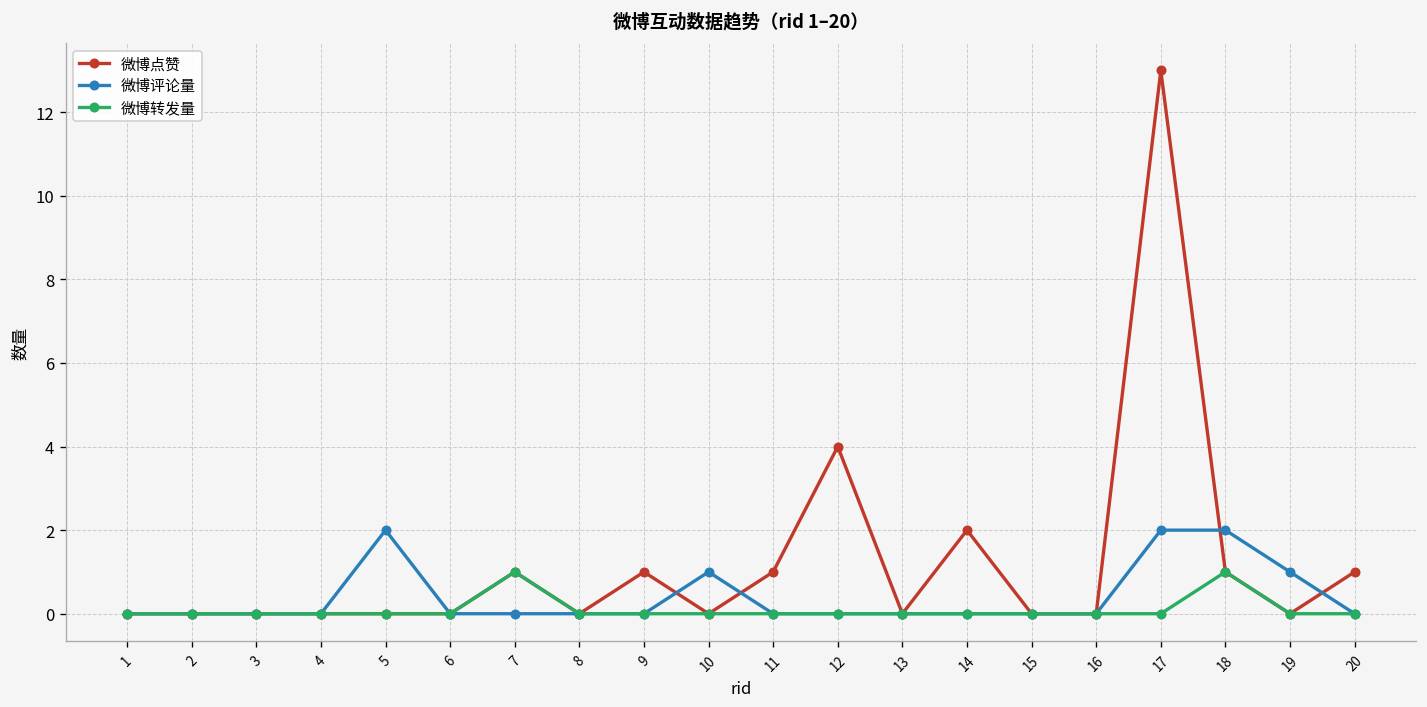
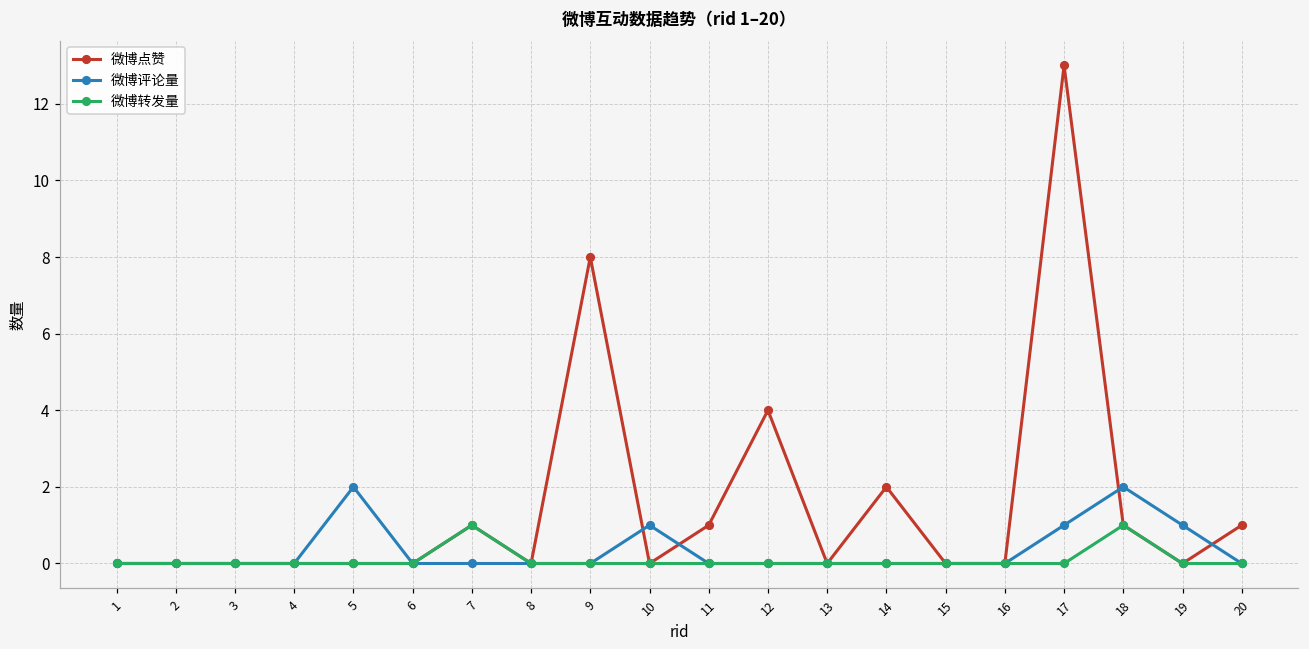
  {
    "微博点赞": {
-     "9": 1,
+     "9": 8,
      "11": 1,
      "12": 4,
      "14": 2,
      "17": 13,
      "20": 1
    },
    "微博评论量": {
      "5": 2,
      "7": 0,
      "10": 1,
-     "17": 2,
+     "17": 1,
      "18": 2,
      "19": 1
    },
    "微博转发量": {
      "17": 0
    }
  }
